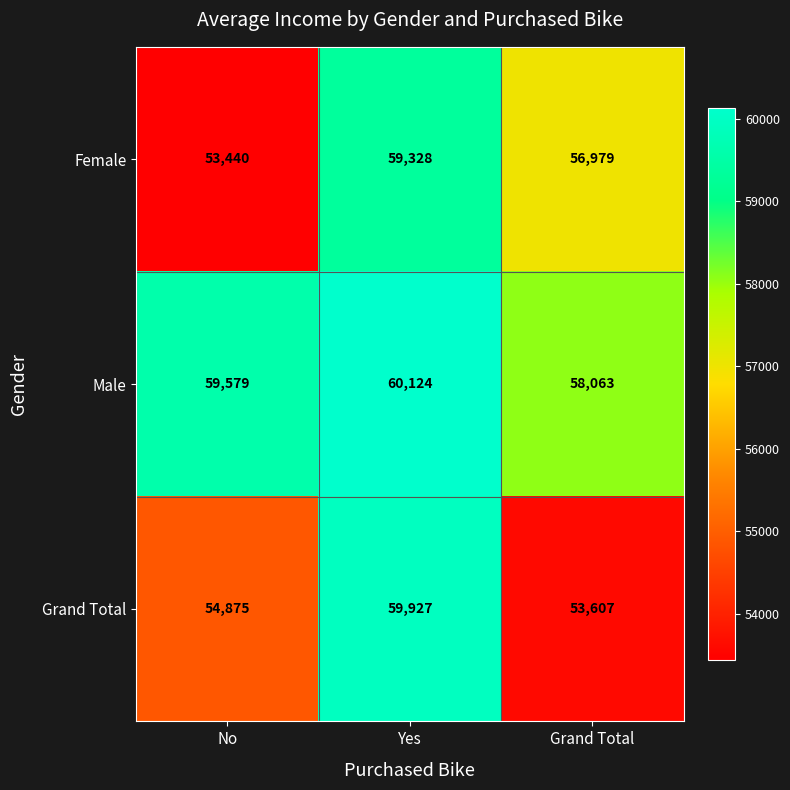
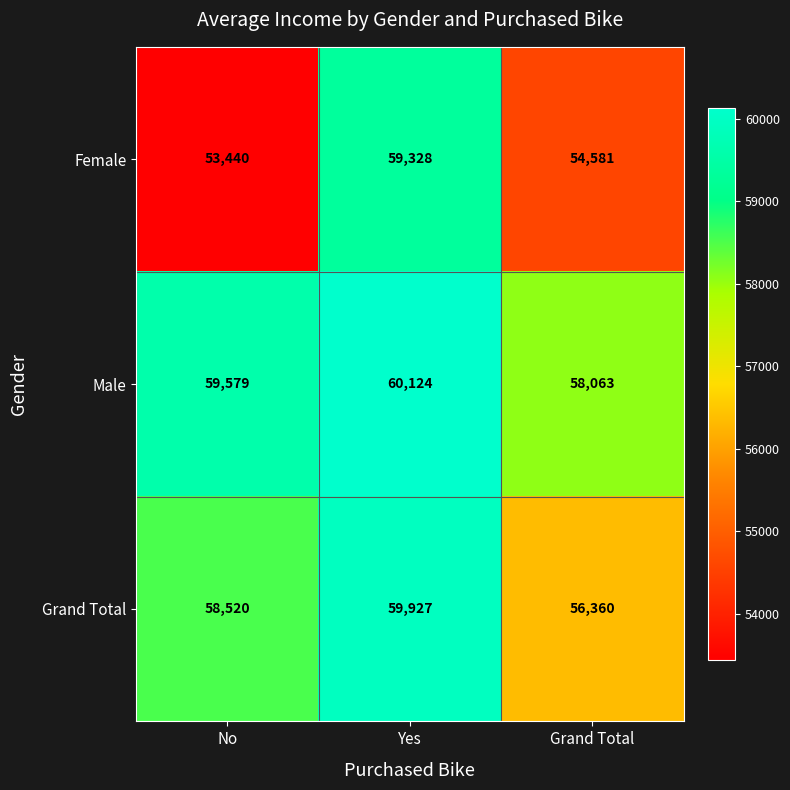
  {
    "Female": {
      "No": "53,440",
      "Yes": "59,328",
-     "Grand Total": "56,979"
+     "Grand Total": "54,581"
    },
    "Male": {
      "No": "59,579",
      "Yes": "60,124",
      "Grand Total": "58,063"
    },
    "Grand Total": {
-     "No": "54,875",
+     "No": "58,520",
      "Yes": "59,927",
-     "Grand Total": "53,607"
+     "Grand Total": "56,360"
    }
  }
